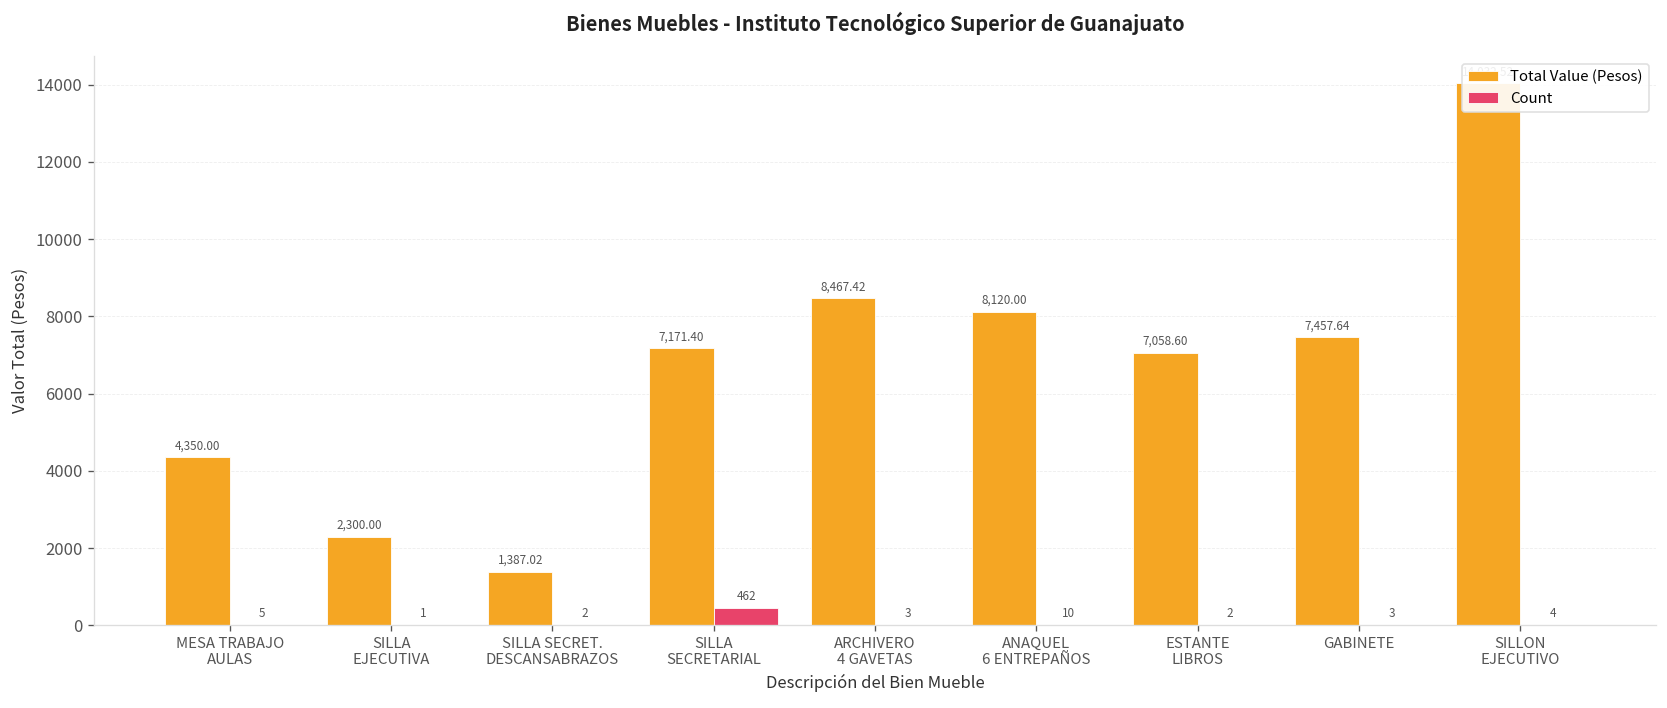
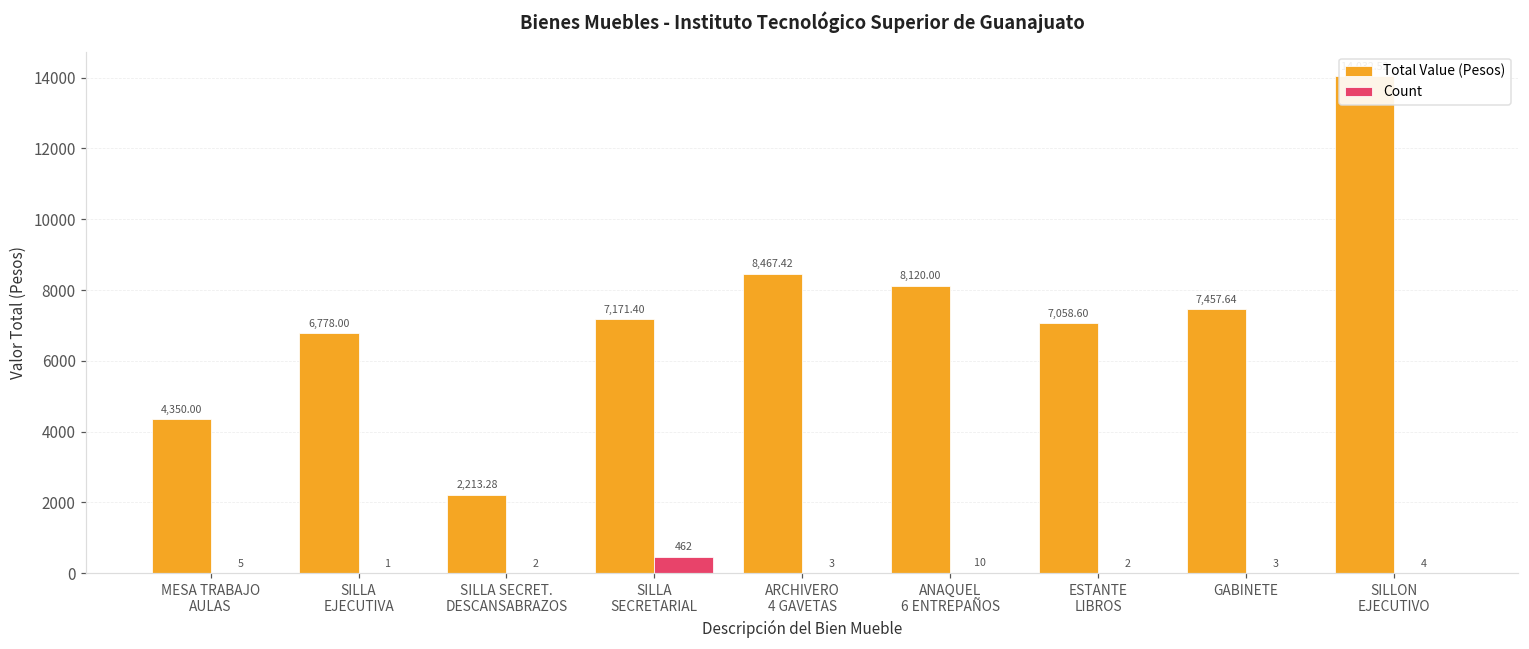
  {
    "Total Value (Pesos)": {
      "MESA TRABAJO AULAS": "4,350.00",
-     "SILLA EJECUTIVA": "2,300.00",
-     "SILLA SECRET. DESCANSABRAZOS": "1,387.02",
+     "SILLA EJECUTIVA": "6,778.00",
+     "SILLA SECRET. DESCANSABRAZOS": "2,213.28",
      "SILLA SECRETARIAL": "7,171.40",
      "ARCHIVERO 4 GAVETAS": "8,467.42",
      "ANAQUEL 6 ENTREPAÑOS": "8,120.00",
      "ESTANTE LIBROS": "7,058.60",
      "GABINETE": "7,457.64"
    },
    "Count": {
      "MESA TRABAJO AULAS": "5",
      "SILLA EJECUTIVA": "1",
      "SILLA SECRET. DESCANSABRAZOS": "2",
      "SILLA SECRETARIAL": "462",
      "ARCHIVERO 4 GAVETAS": "3",
      "ANAQUEL 6 ENTREPAÑOS": "10",
      "ESTANTE LIBROS": "2",
      "GABINETE": "3",
      "SILLON EJECUTIVO": "4"
    }
  }
